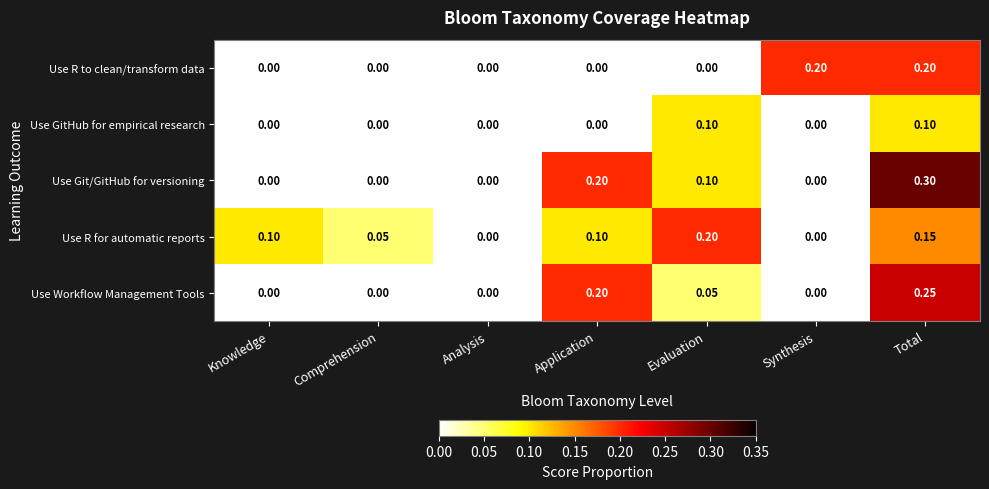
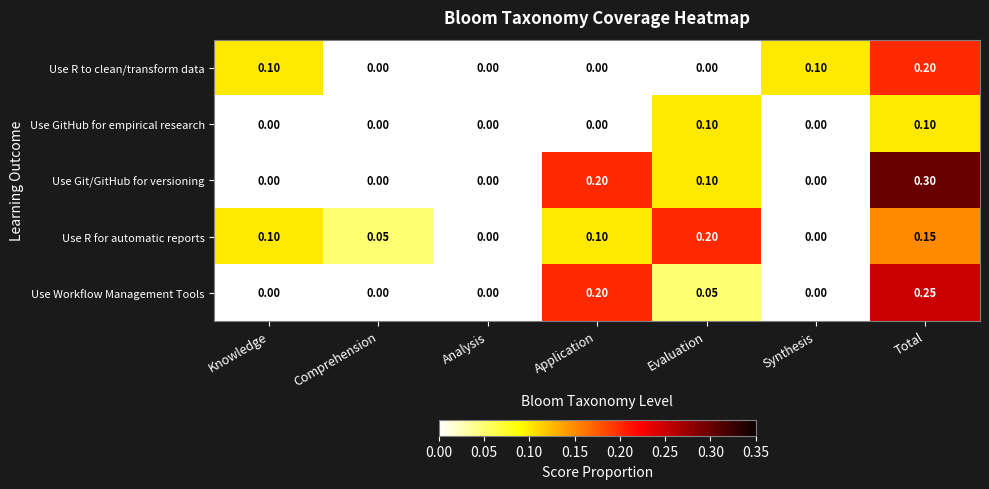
  {
    "Use R to clean/transform data": {
-     "Knowledge": 0.00,
+     "Knowledge": 0.10,
      "Comprehension": 0.00,
      "Analysis": 0.00,
      "Application": 0.00,
      "Evaluation": 0.00,
-     "Synthesis": 0.20,
+     "Synthesis": 0.10,
      "Total": 0.20
    },
    "Use GitHub for empirical research": {
      "Knowledge": 0.00,
      "Comprehension": 0.00,
      "Analysis": 0.00,
      "Application": 0.00,
      "Evaluation": 0.10,
      "Synthesis": 0.00,
      "Total": 0.10
    },
    "Use Git/GitHub for versioning": {
      "Knowledge": 0.00,
      "Comprehension": 0.00,
      "Analysis": 0.00,
      "Application": 0.20,
      "Evaluation": 0.10,
      "Synthesis": 0.00,
      "Total": 0.30
    },
    "Use R for automatic reports": {
      "Knowledge": 0.10,
      "Comprehension": 0.05,
      "Analysis": 0.00,
      "Application": 0.10,
      "Evaluation": 0.20,
      "Synthesis": 0.00,
      "Total": 0.15
    },
    "Use Workflow Management Tools": {
      "Knowledge": 0.00,
      "Comprehension": 0.00,
      "Analysis": 0.00,
      "Application": 0.20,
      "Evaluation": 0.05,
      "Synthesis": 0.00,
      "Total": 0.25
    }
  }
